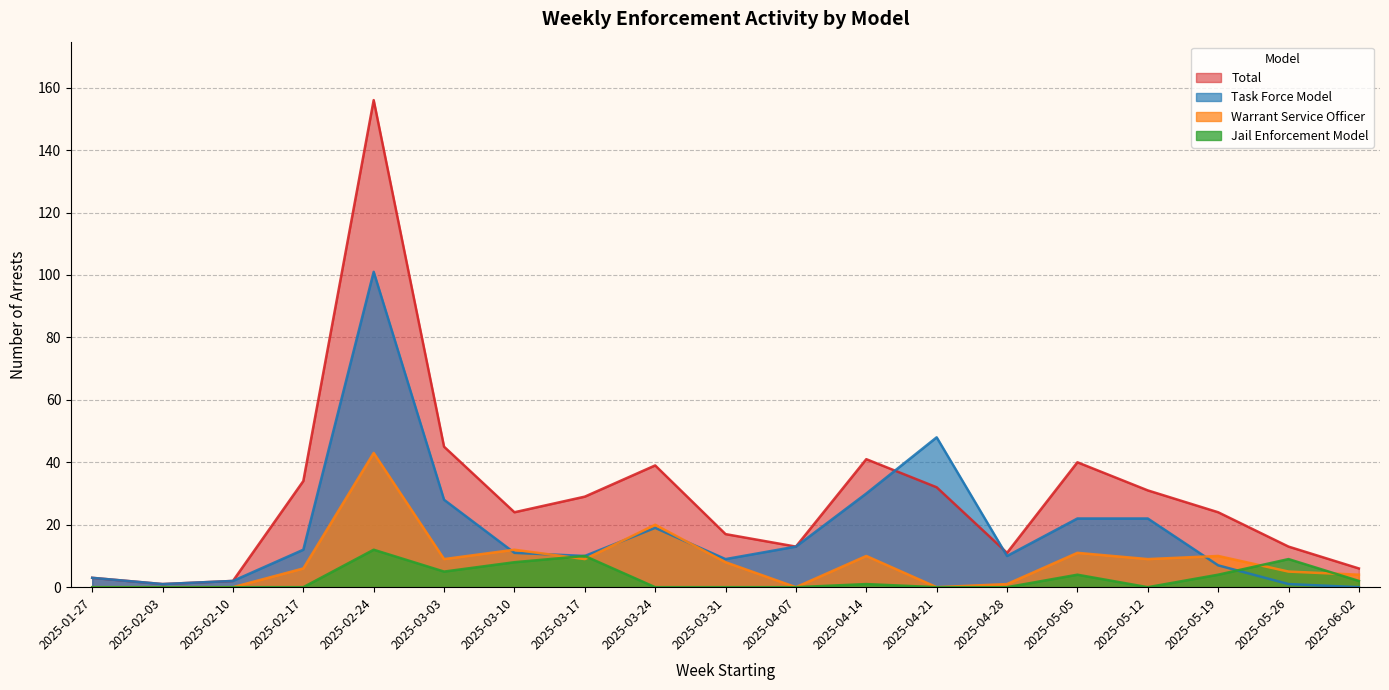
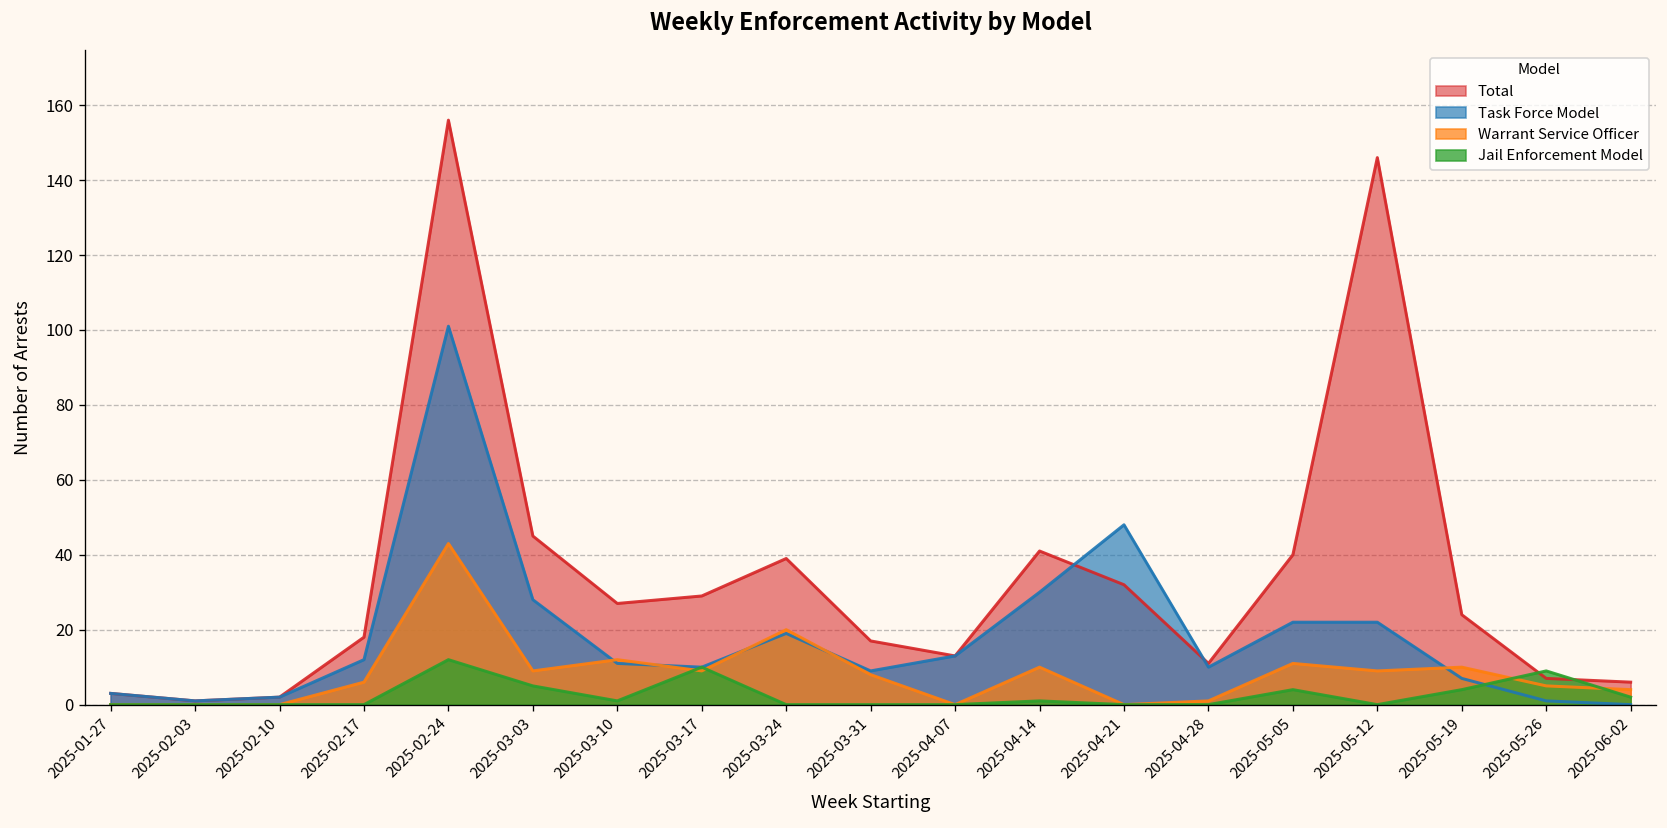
  {
    "Total": {
-     "2025-02-17": 34,
+     "2025-02-17": 18,
      "2025-02-24": 156,
      "2025-03-03": 45,
-     "2025-03-10": 24,
+     "2025-03-10": 27,
      "2025-03-17": 29,
      "2025-03-24": 39,
      "2025-03-31": 17,
      "2025-04-14": 41,
      "2025-04-21": 32,
      "2025-04-28": 11,
      "2025-05-05": 40,
-     "2025-05-12": 31,
+     "2025-05-12": 146,
      "2025-05-19": 24,
-     "2025-05-26": 13,
+     "2025-05-26": 7,
      "2025-06-02": 6
    },
    "Task Force Model": {
      "2025-02-17": 12,
      "2025-02-24": 101,
      "2025-03-03": 28,
      "2025-03-10": 11,
      "2025-03-24": 19,
      "2025-03-31": 9,
      "2025-04-14": 30,
      "2025-04-21": 48,
      "2025-04-28": 10,
      "2025-05-05": 22,
      "2025-05-12": 22,
      "2025-05-19": 7,
      "2025-05-26": 1,
      "2025-06-02": 0
    },
    "Warrant Service Officer": {
      "2025-02-17": 6,
      "2025-02-24": 43,
      "2025-03-03": 9,
      "2025-03-10": 12,
      "2025-03-17": 9,
      "2025-03-24": 20,
      "2025-03-31": 8,
      "2025-04-14": 10,
      "2025-04-28": 1,
      "2025-05-05": 11,
      "2025-05-12": 9,
      "2025-05-19": 10,
      "2025-05-26": 5,
      "2025-06-02": 4
    },
    "Jail Enforcement Model": {
      "2025-02-17": 0,
      "2025-02-24": 12,
      "2025-03-03": 5,
-     "2025-03-10": 8,
+     "2025-03-10": 1,
      "2025-03-24": 0,
      "2025-03-31": 0,
      "2025-04-14": 1,
      "2025-04-28": 0,
      "2025-05-05": 4,
      "2025-05-12": 0,
      "2025-05-19": 4,
      "2025-05-26": 9,
      "2025-06-02": 2
    }
  }
